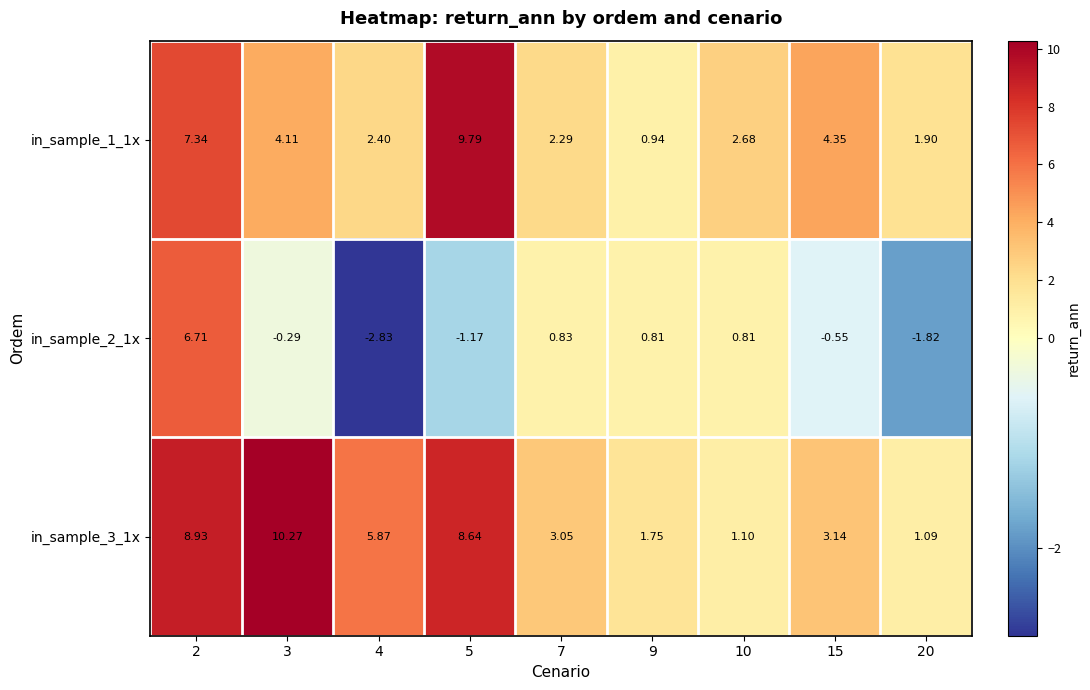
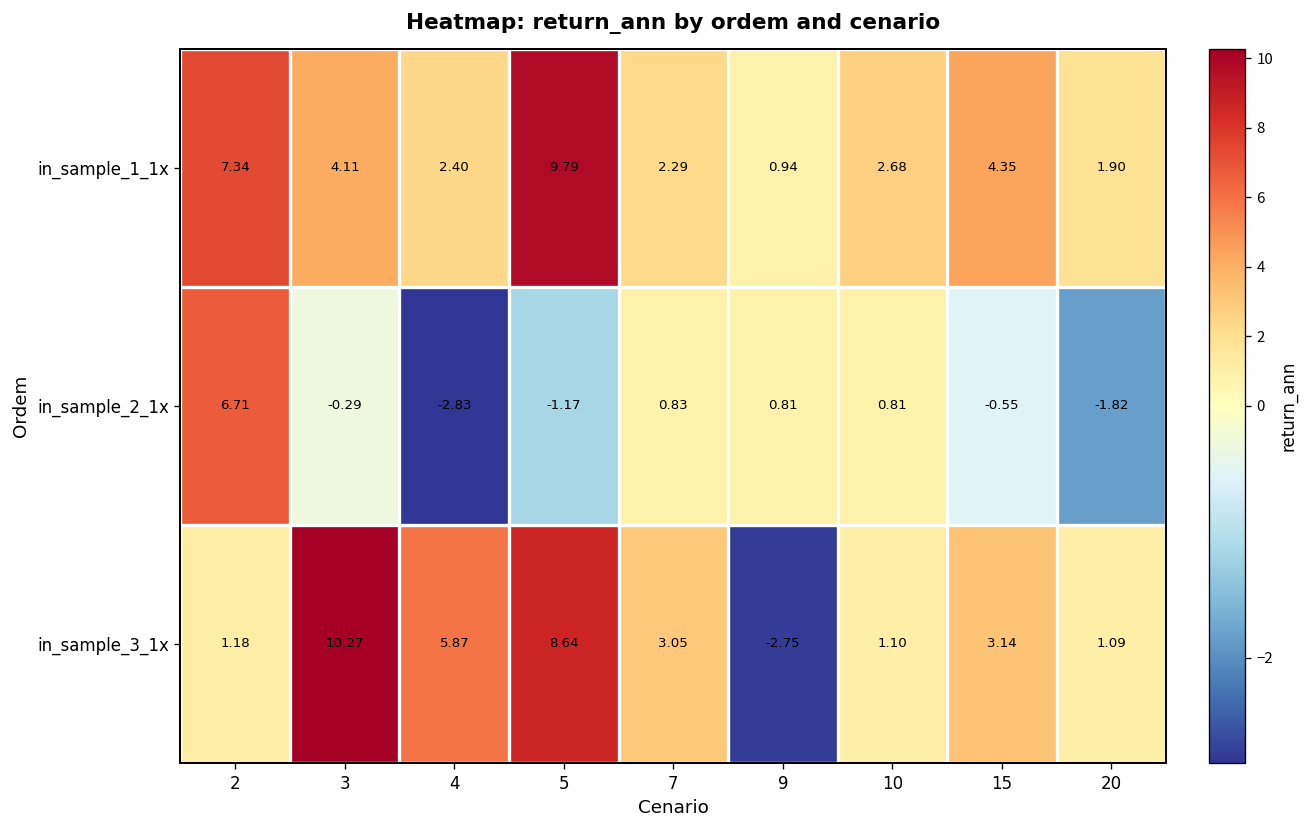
  {
    "in_sample_1_1x": {
      "2": 7.34,
      "3": 4.11,
      "4": 2.40,
      "5": 9.79,
      "7": 2.29,
      "9": 0.94,
      "10": 2.68,
      "15": 4.35,
      "20": 1.90
    },
    "in_sample_2_1x": {
      "2": 6.71,
      "3": -0.29,
      "4": -2.83,
      "5": -1.17,
      "7": 0.83,
      "9": 0.81,
      "10": 0.81,
      "15": -0.55,
      "20": -1.82
    },
    "in_sample_3_1x": {
-     "2": 8.93,
+     "2": 1.18,
      "3": 10.27,
      "4": 5.87,
      "5": 8.64,
      "7": 3.05,
-     "9": 1.75,
+     "9": -2.75,
      "10": 1.10,
      "15": 3.14,
      "20": 1.09
    }
  }
